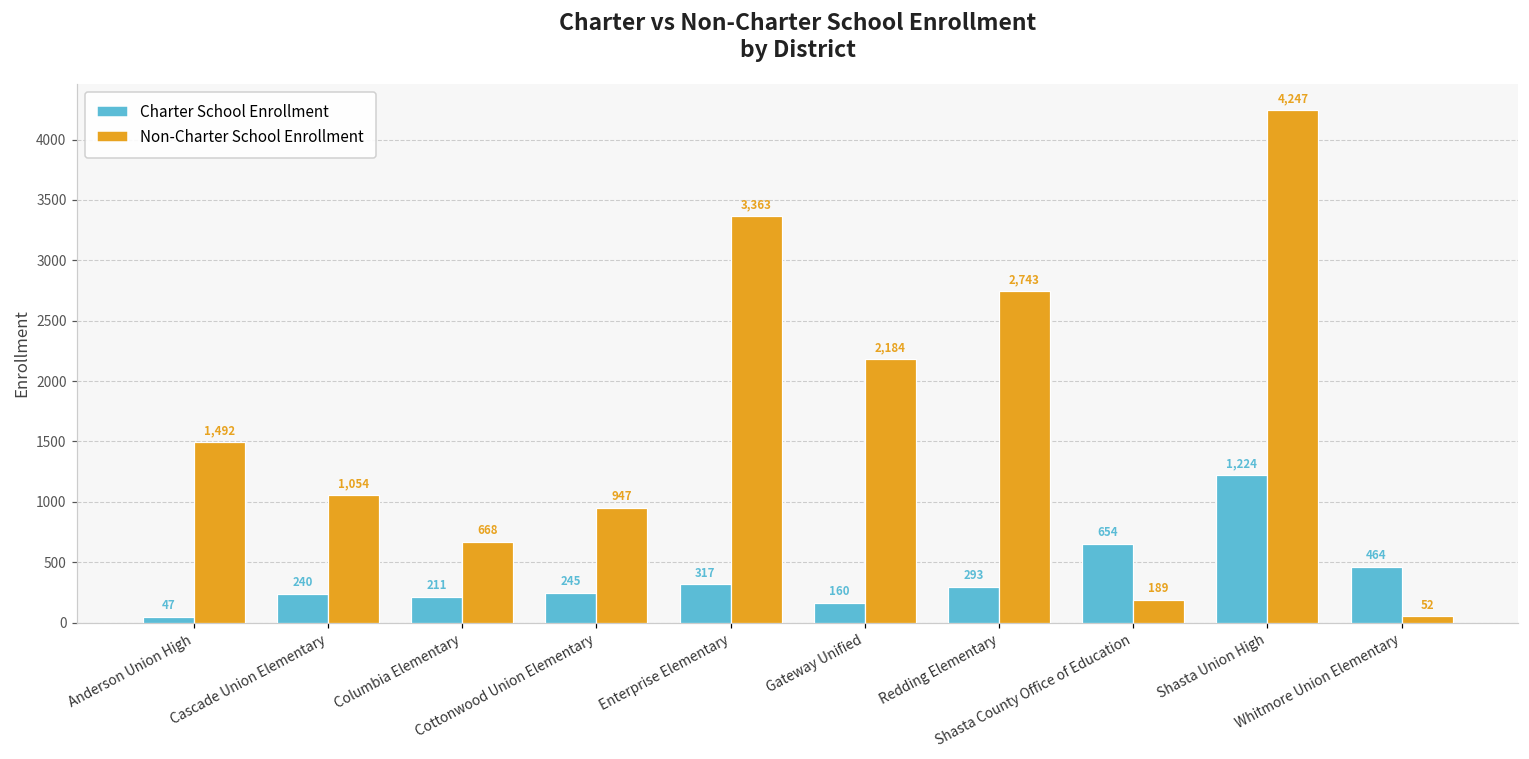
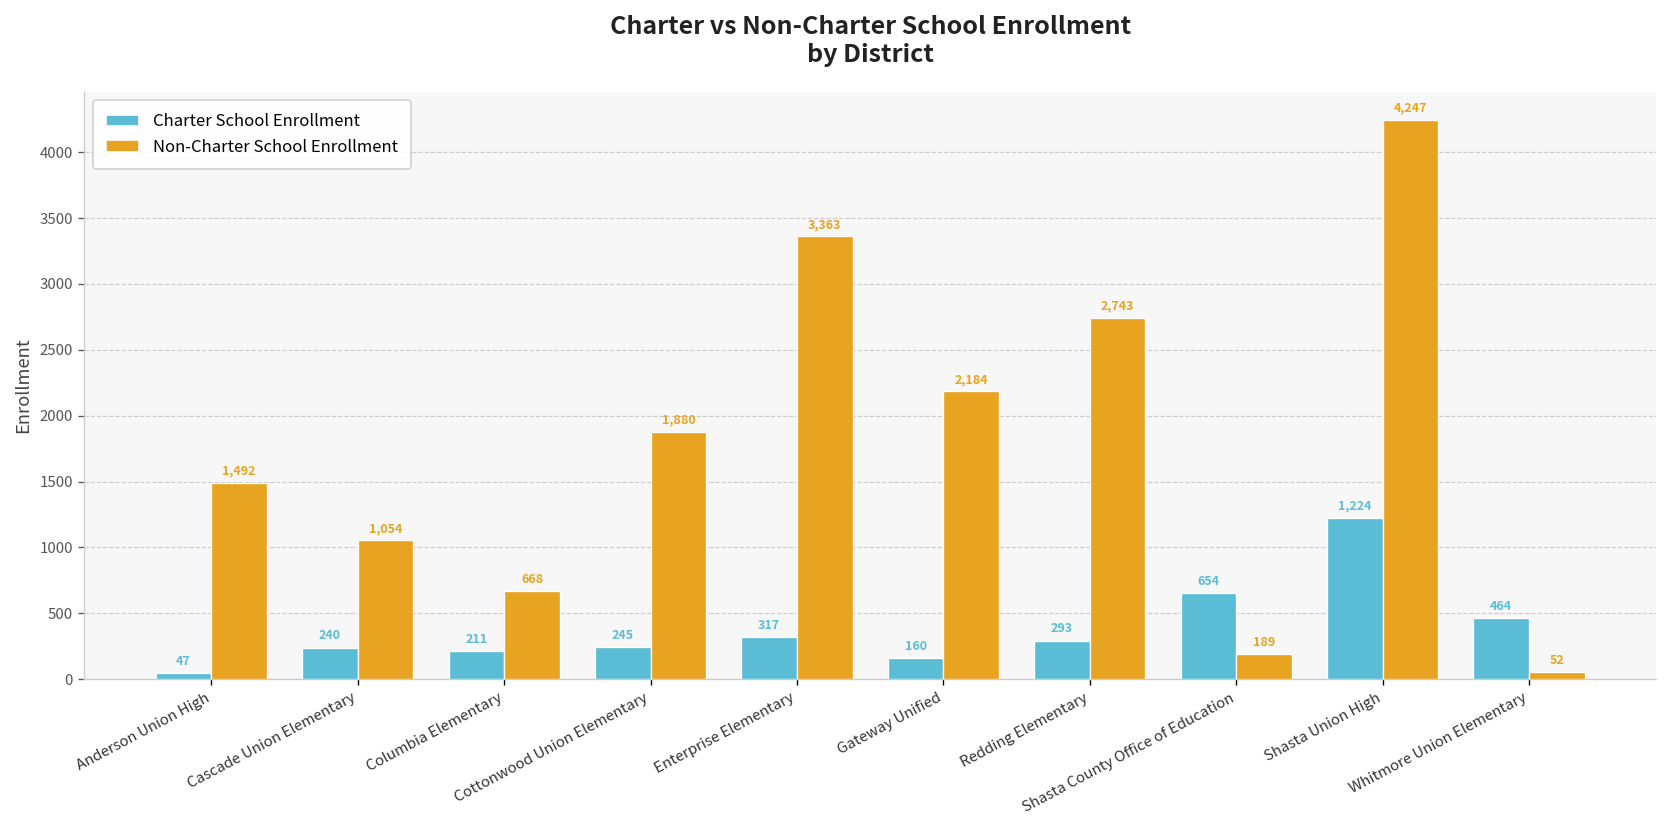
  {
    "Charter School Enrollment": {
      "Anderson Union High": "47",
      "Cascade Union Elementary": "240",
      "Columbia Elementary": "211",
      "Cottonwood Union Elementary": "245",
      "Enterprise Elementary": "317",
      "Gateway Unified": "160",
      "Redding Elementary": "293",
      "Shasta County Office of Education": "654",
      "Shasta Union High": "1,224",
      "Whitmore Union Elementary": "464"
    },
    "Non-Charter School Enrollment": {
      "Anderson Union High": "1,492",
      "Cascade Union Elementary": "1,054",
      "Columbia Elementary": "668",
-     "Cottonwood Union Elementary": "947",
+     "Cottonwood Union Elementary": "1,880",
      "Enterprise Elementary": "3,363",
      "Gateway Unified": "2,184",
      "Redding Elementary": "2,743",
      "Shasta County Office of Education": "189",
      "Shasta Union High": "4,247",
      "Whitmore Union Elementary": "52"
    }
  }
